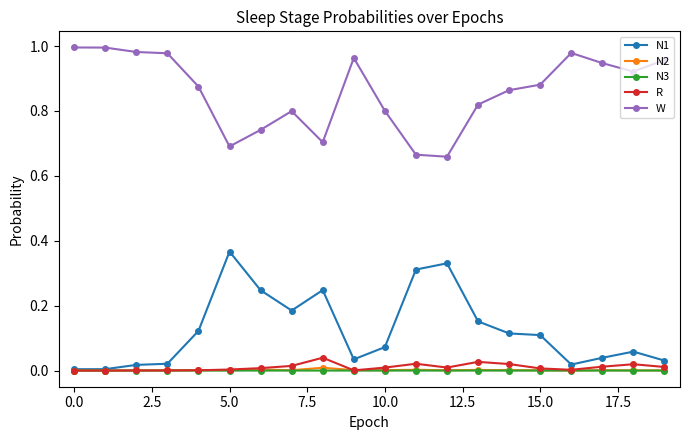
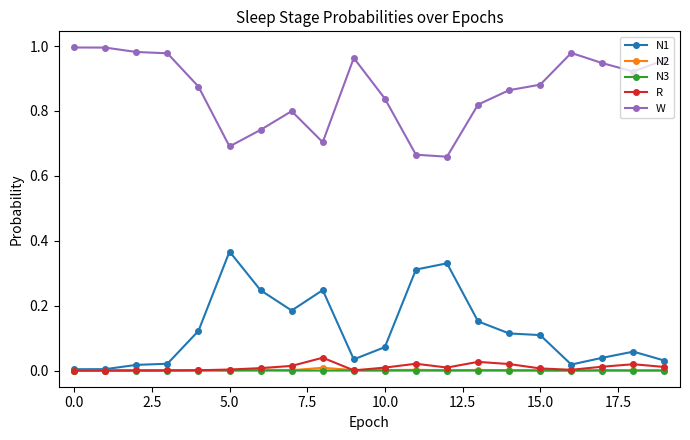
  {
    "N1": {
      "5.0": 0.37,
      "10.0": 0.07,
      "15.0": 0.11
    },
    "W": {
      "0.0": 1.00,
      "5.0": 0.69,
-     "10.0": 0.80,
+     "10.0": 0.84,
      "15.0": 0.88
    }
  }
